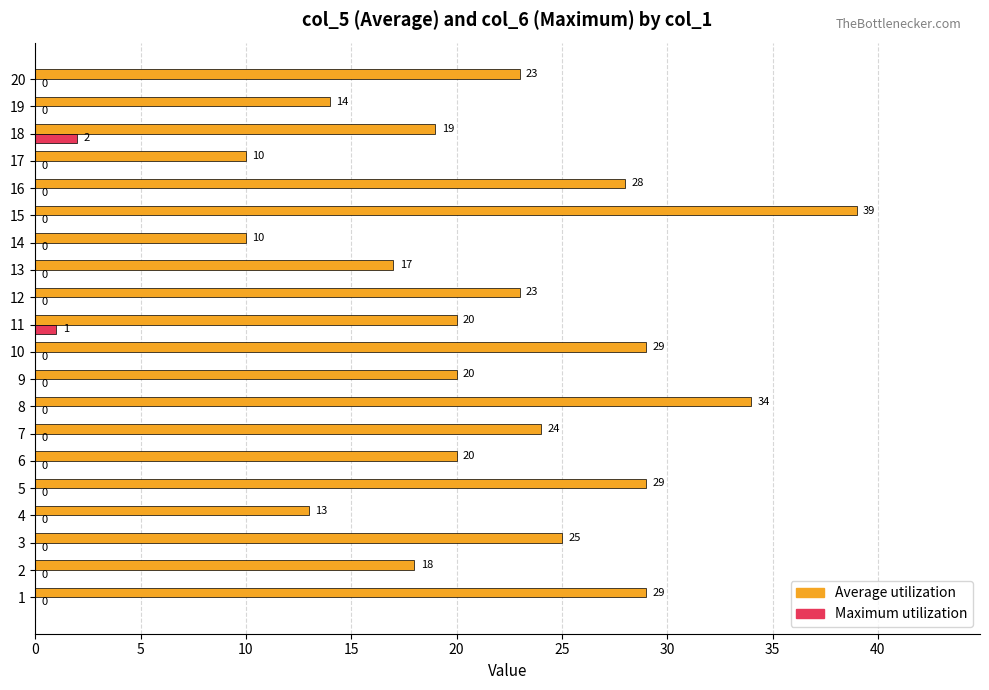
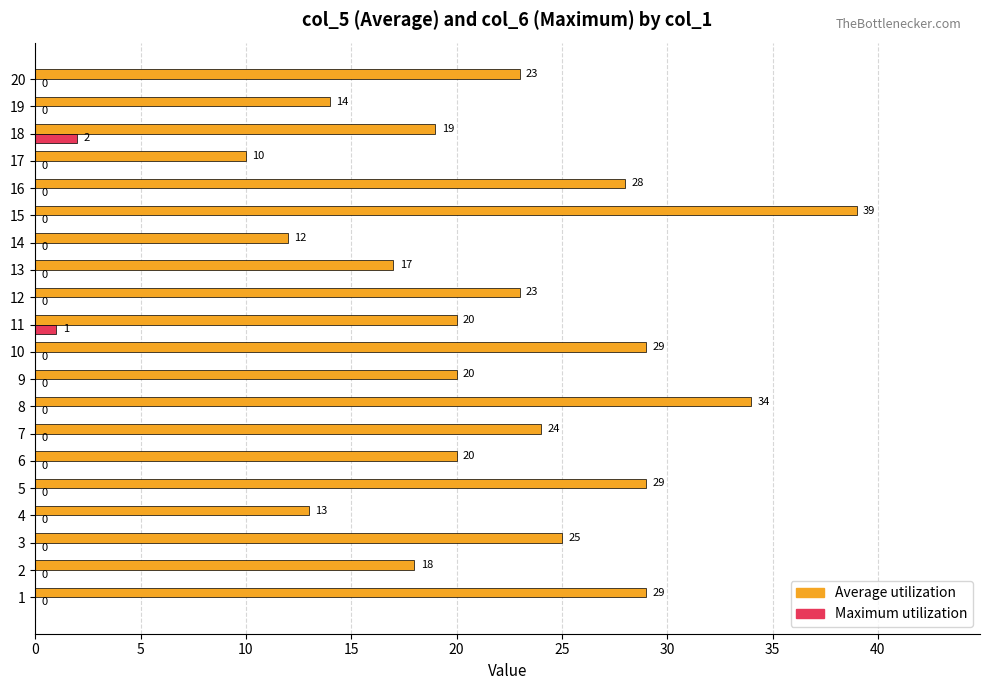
  {
    "Average utilization": {
      "20": 23,
      "19": 14,
      "18": 19,
      "17": 10,
      "16": 28,
      "15": 39,
-     "14": 10,
+     "14": 12,
      "13": 17,
      "12": 23,
      "11": 20,
      "10": 29,
      "9": 20,
      "8": 34,
      "7": 24,
      "6": 20,
      "5": 29,
      "4": 13,
      "3": 25,
      "2": 18,
      "1": 29
    },
    "Maximum utilization": {
      "20": 0,
      "19": 0,
      "18": 2,
      "17": 0,
      "16": 0,
      "15": 0,
      "14": 0,
      "13": 0,
      "12": 0,
      "11": 1,
      "10": 0,
      "9": 0,
      "8": 0,
      "7": 0,
      "6": 0,
      "5": 0,
      "4": 0,
      "3": 0,
      "2": 0,
      "1": 0
    }
  }
